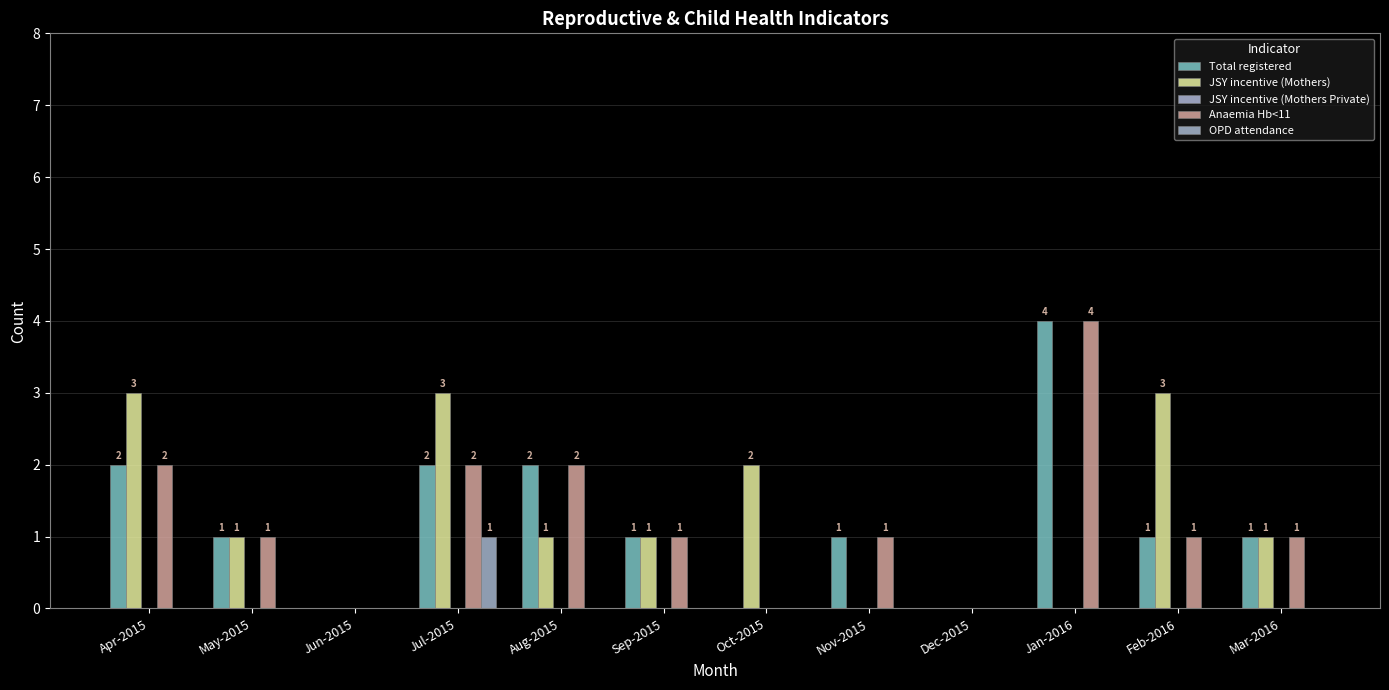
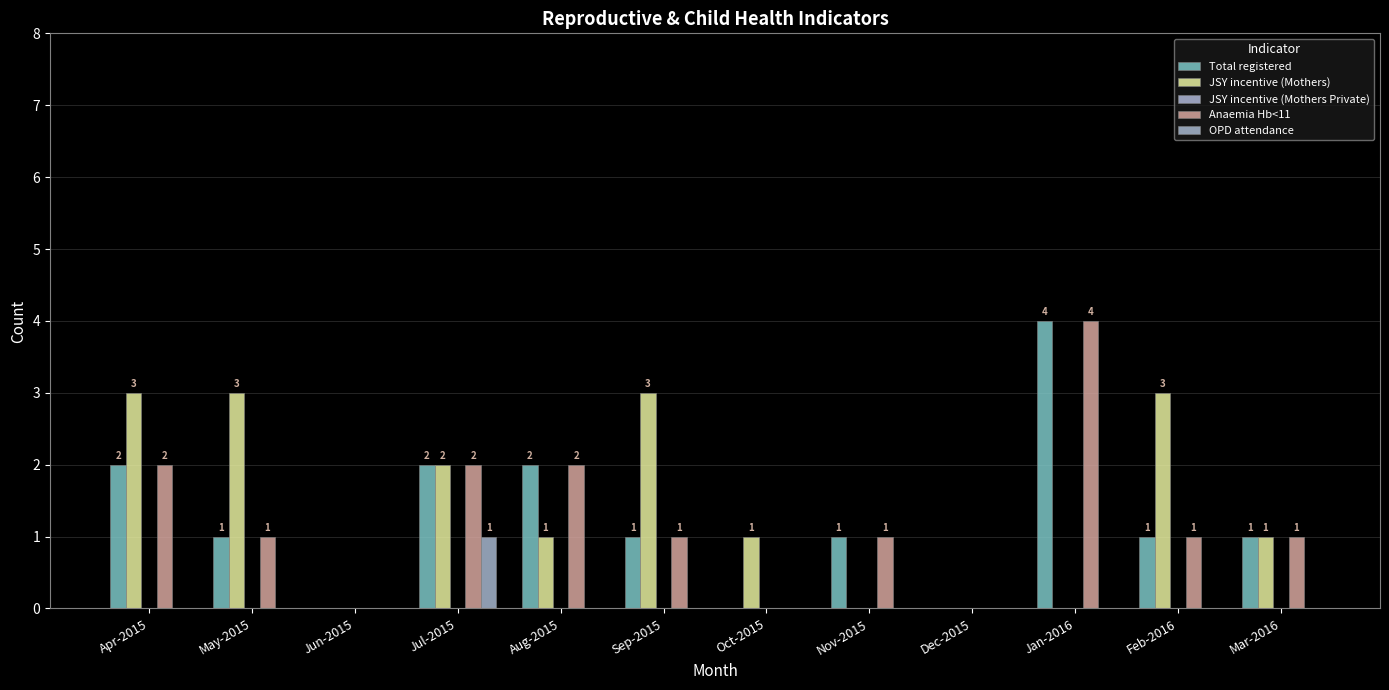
  {
    "JSY incentive (Mothers)": {
      "Apr-2015": 3,
-     "May-2015": 1,
-     "Jul-2015": 3,
+     "May-2015": 3,
+     "Jul-2015": 2,
      "Aug-2015": 1,
-     "Sep-2015": 1,
-     "Oct-2015": 2,
+     "Sep-2015": 3,
+     "Oct-2015": 1,
      "Feb-2016": 3,
      "Mar-2016": 1
    },
    "Anaemia Hb<11": {
      "Apr-2015": 2,
      "May-2015": 1,
      "Jul-2015": 2,
      "Aug-2015": 2,
      "Sep-2015": 1,
      "Nov-2015": 1,
      "Jan-2016": 4,
      "Feb-2016": 1,
      "Mar-2016": 1
    }
  }
